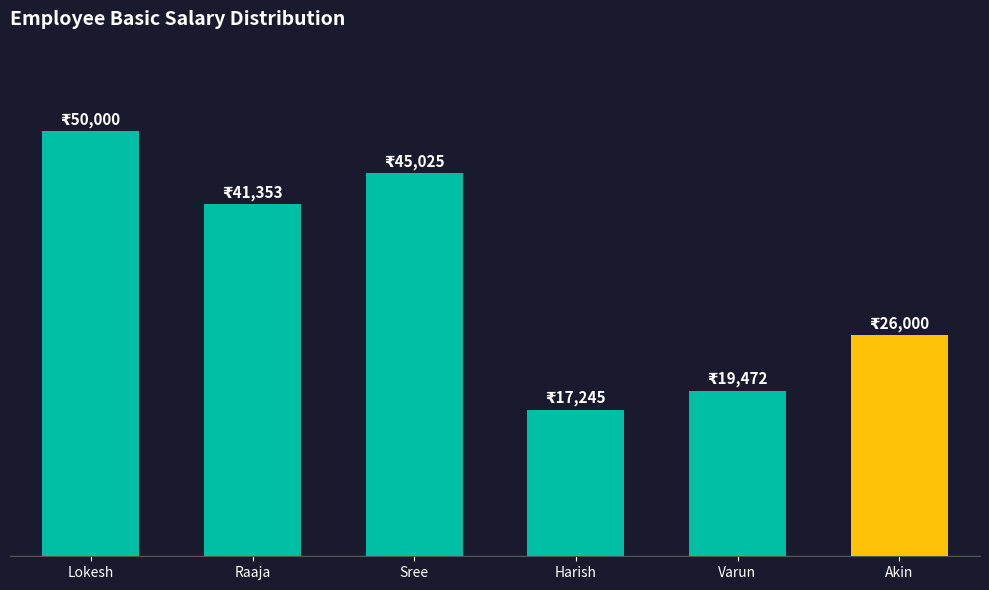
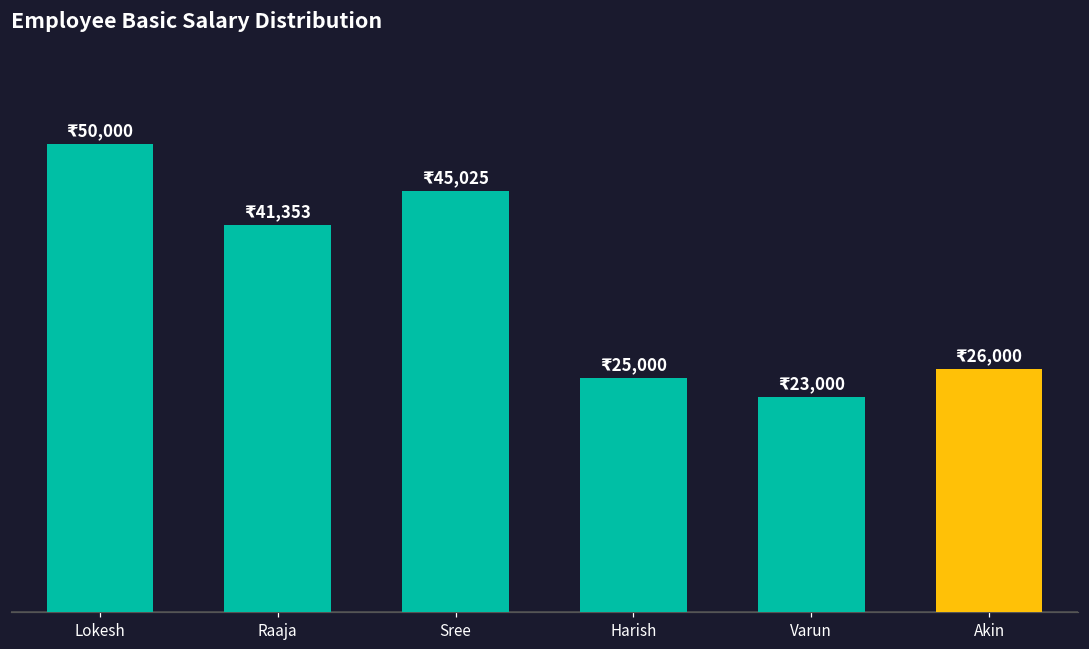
  {
    "Lokesh": "50,000",
    "Raaja": "41,353",
    "Sree": "45,025",
-   "Harish": "17,245",
-   "Varun": "19,472",
+   "Harish": "25,000",
+   "Varun": "23,000",
    "Akin": "26,000"
  }
